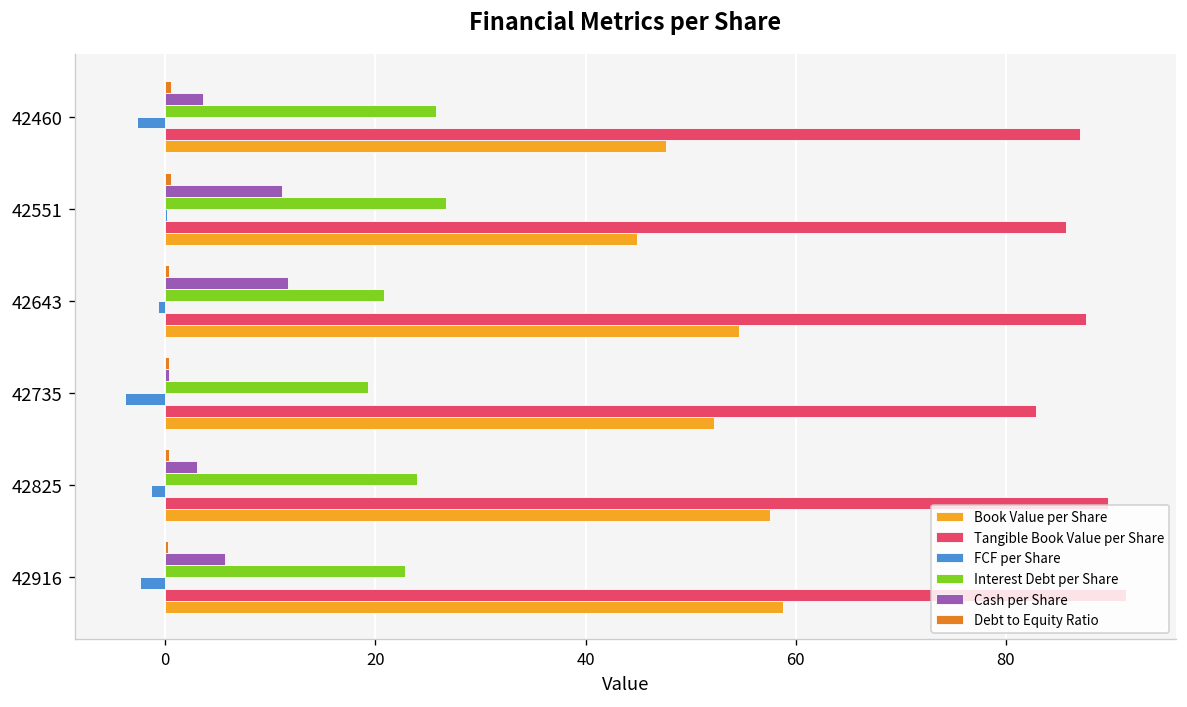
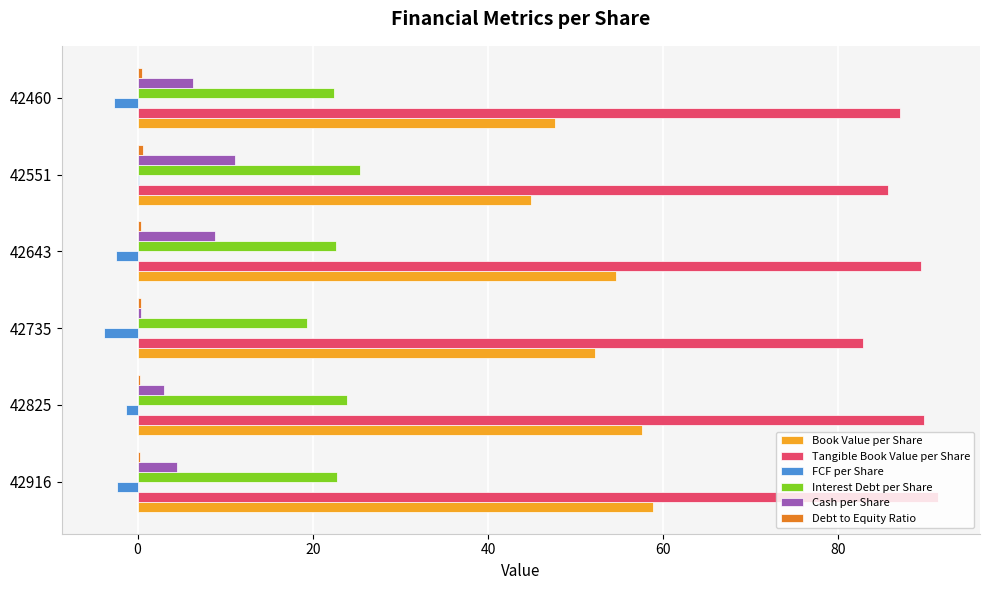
  {
    "Tangible Book Value per Share": {
      "42460": 87,
      "42551": 86,
-     "42643": 88,
+     "42643": 89,
      "42735": 83,
      "42825": 90
    },
    "FCF per Share": {
      "42460": -3,
-     "42643": -1,
+     "42643": -2,
      "42735": -4,
      "42825": -1,
      "42916": -2
    },
    "Interest Debt per Share": {
-     "42460": 26,
-     "42551": 27,
-     "42643": 21,
+     "42460": 22,
+     "42551": 25,
+     "42643": 23,
      "42735": 19,
      "42825": 24,
      "42916": 23
    },
    "Cash per Share": {
-     "42460": 4,
+     "42460": 6,
      "42551": 11,
-     "42643": 12,
+     "42643": 9,
      "42735": 0,
      "42825": 3,
-     "42916": 6
+     "42916": 4
    }
  }
